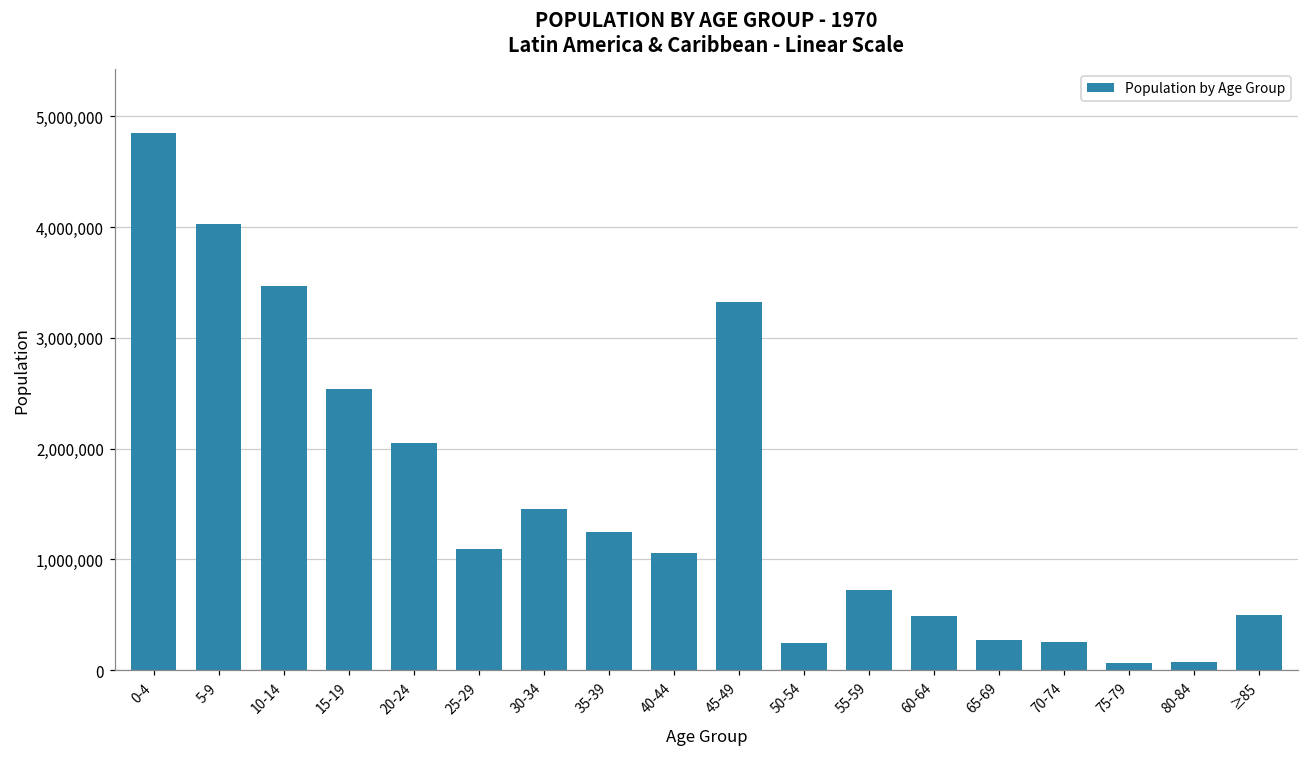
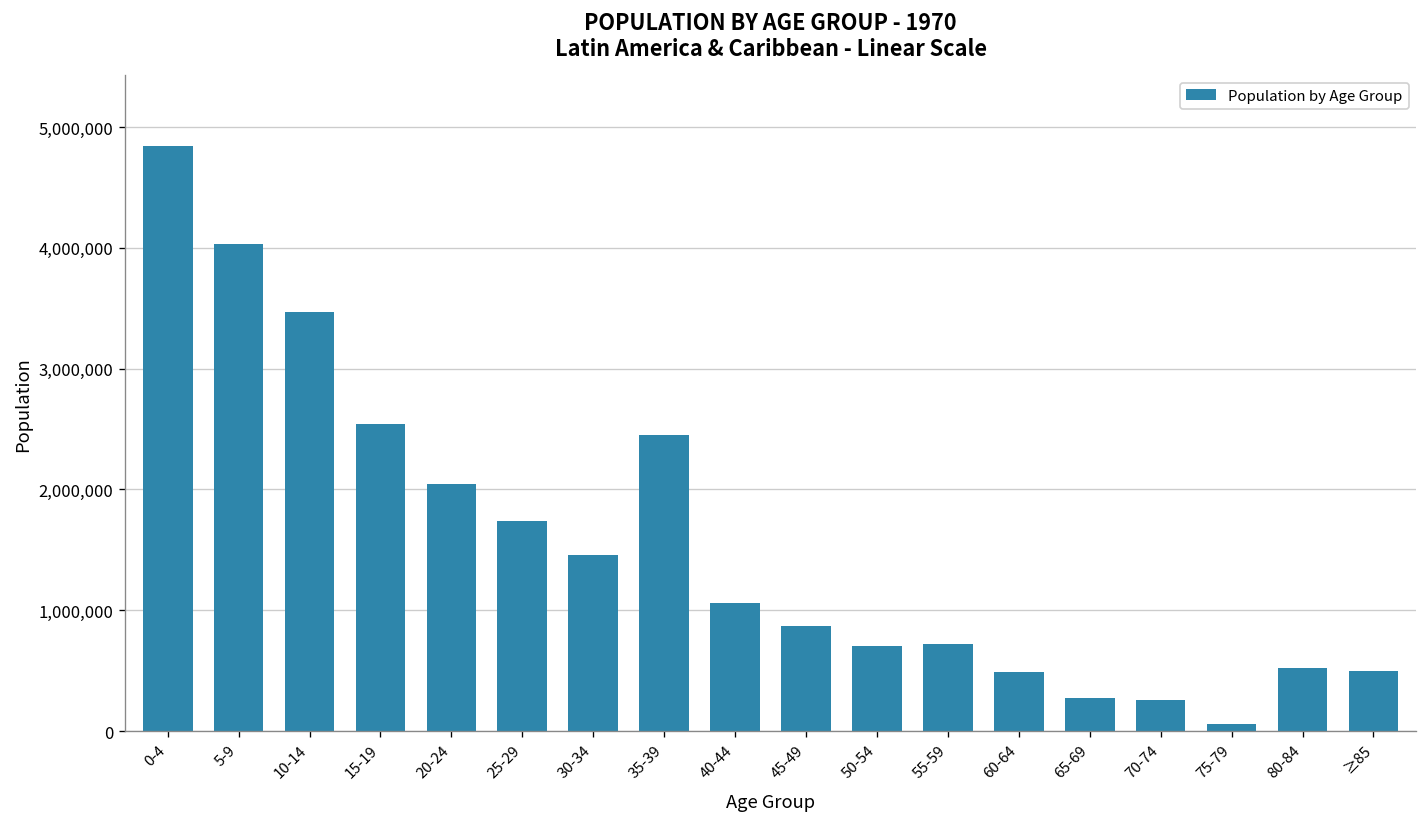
  {
    "0-4": "4,850,000",
    "5-9": "4,030,000",
    "10-14": "3,470,000",
    "15-19": "2,540,000",
    "20-24": "2,050,000",
-   "25-29": "1,090,000",
+   "25-29": "1,740,000",
    "30-34": "1,460,000",
-   "35-39": "1,250,000",
+   "35-39": "2,450,000",
    "40-44": "1,060,000",
-   "45-49": "3,320,000",
-   "50-54": "250,000",
+   "45-49": "870,000",
+   "50-54": "700,000",
    "55-59": "720,000",
    "60-64": "490,000",
    "65-69": "280,000",
    "70-74": "260,000",
    "75-79": "60,000",
-   "80-84": "80,000",
+   "80-84": "520,000",
    "≥85": "500,000"
  }
